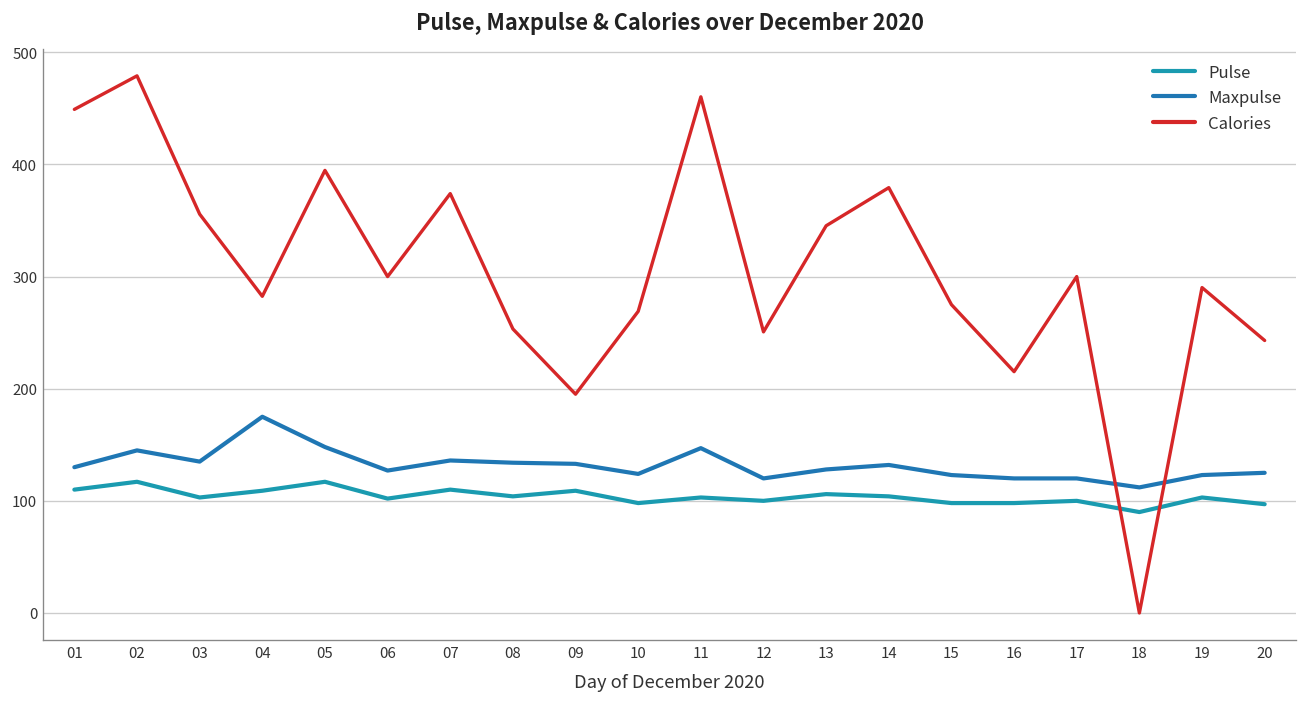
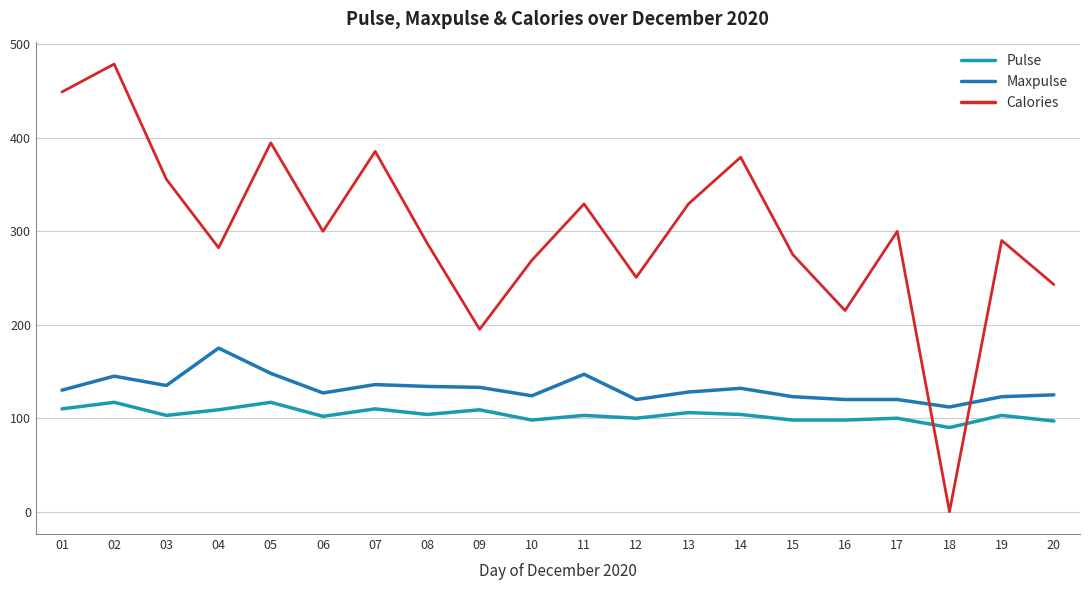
  {
    "Calories": {
      "01": 450,
      "02": 480,
      "03": 360,
      "04": 280,
      "05": 390,
      "06": 300,
-     "07": 370,
-     "08": 250,
+     "07": 390,
+     "08": 290,
      "09": 200,
      "10": 270,
-     "11": 460,
+     "11": 330,
      "12": 250,
-     "13": 350,
+     "13": 330,
      "14": 380,
      "15": 280,
      "16": 220,
      "17": 300,
      "18": 0,
      "19": 290,
      "20": 240
    }
  }
